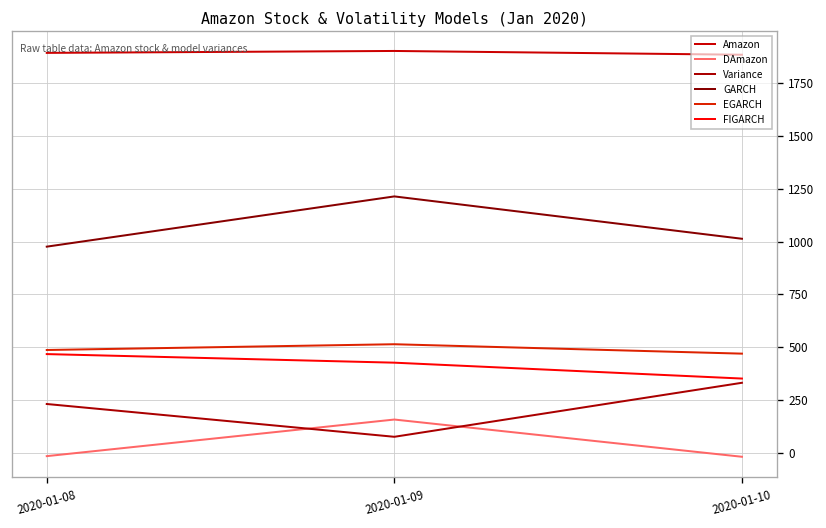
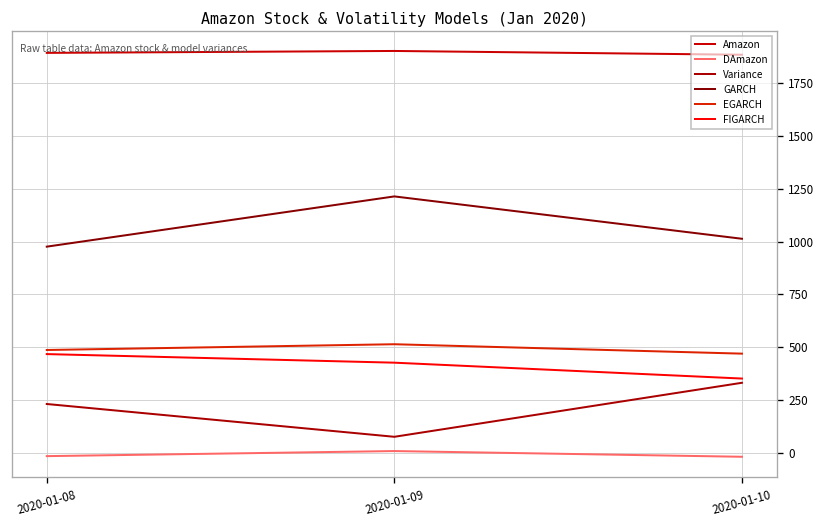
  {
    "DAmazon": {
      "2020-01-08": -10,
-     "2020-01-09": 160,
+     "2020-01-09": 10,
      "2020-01-10": -20
    }
  }
